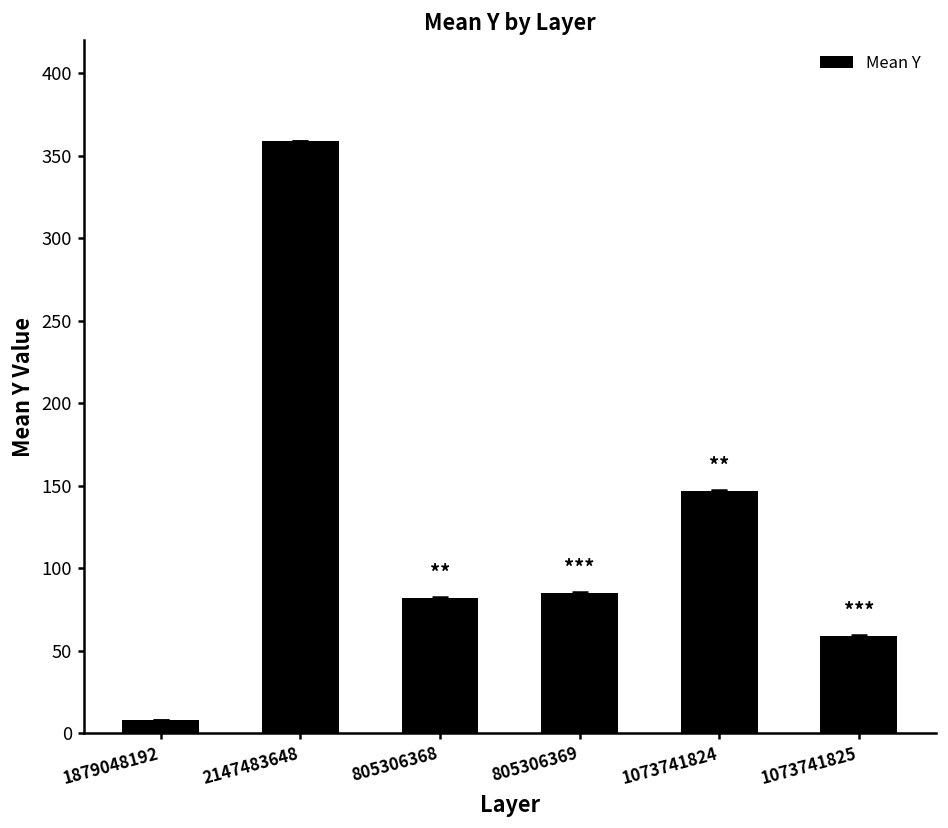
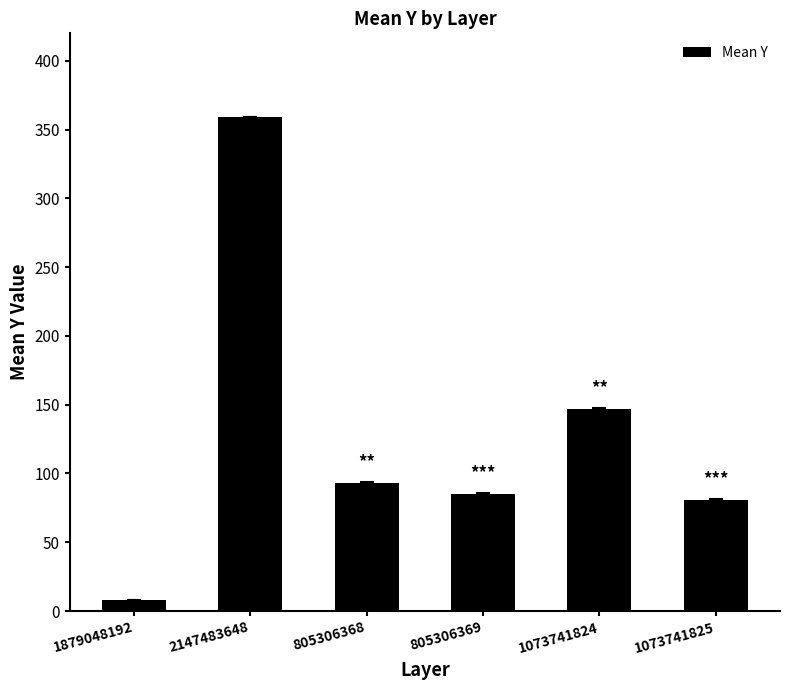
  {
    "Mean Y": {
      "1879048192": 8,
      "2147483648": 359,
-     "805306368": 82,
+     "805306368": 93,
      "805306369": 85,
      "1073741824": 147,
-     "1073741825": 59
+     "1073741825": 81
    }
  }
